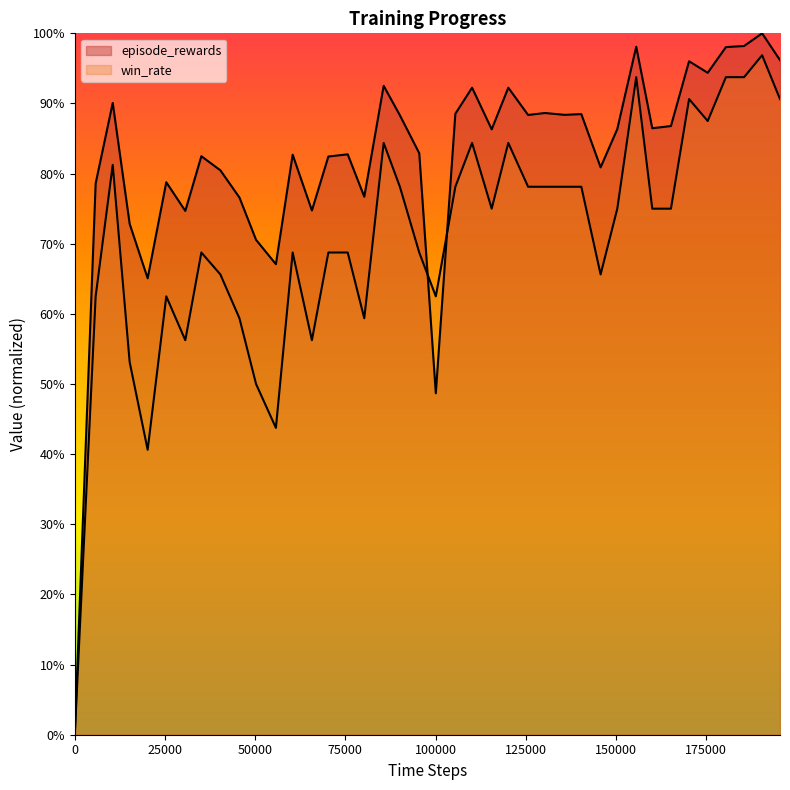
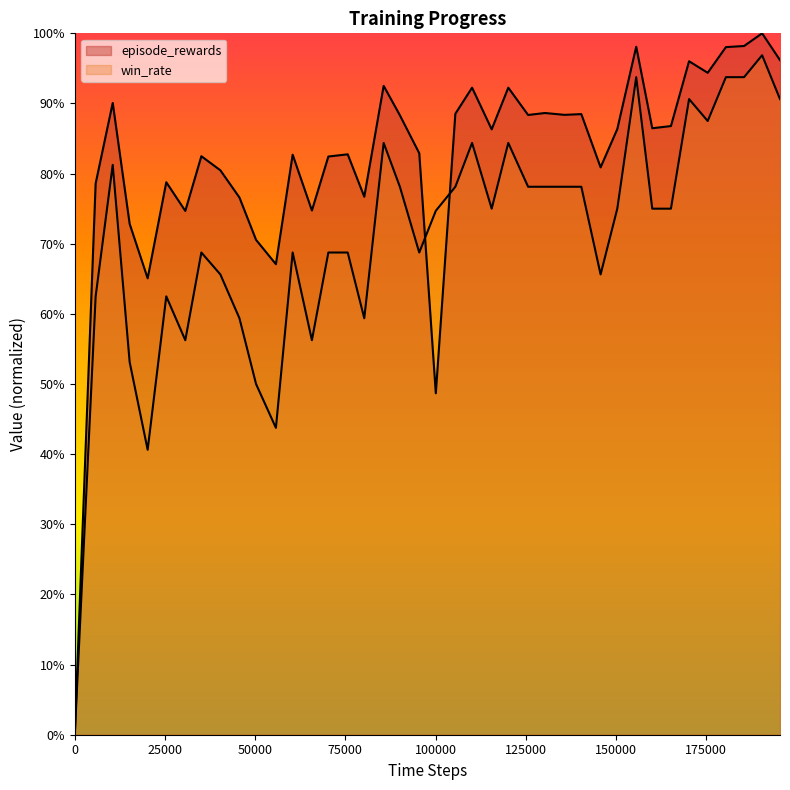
  {
    "episode_rewards": {
      "100000": "49%"
    },
    "win_rate": {
-     "100000": "63%"
+     "100000": "75%"
    }
  }
